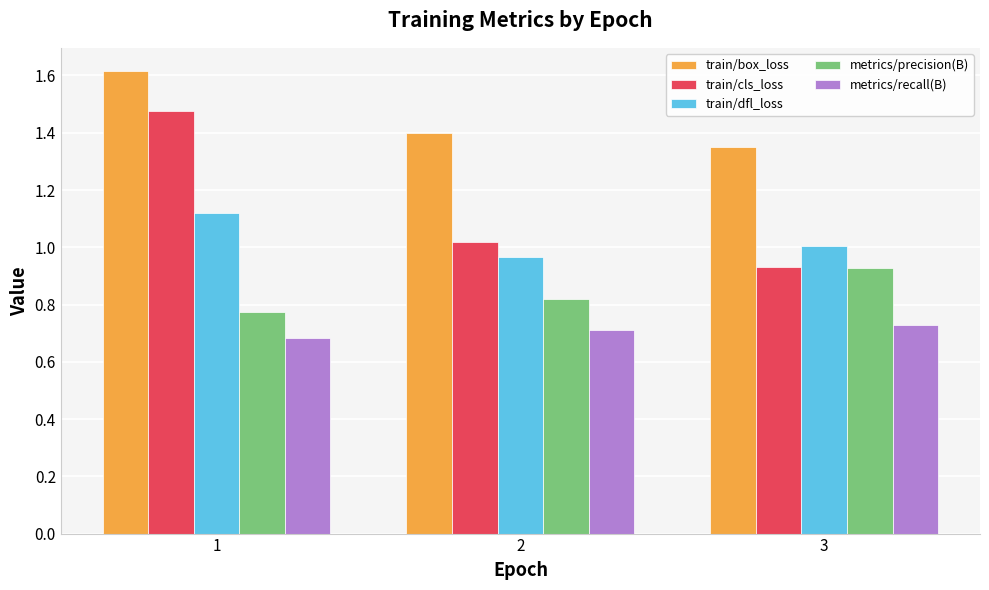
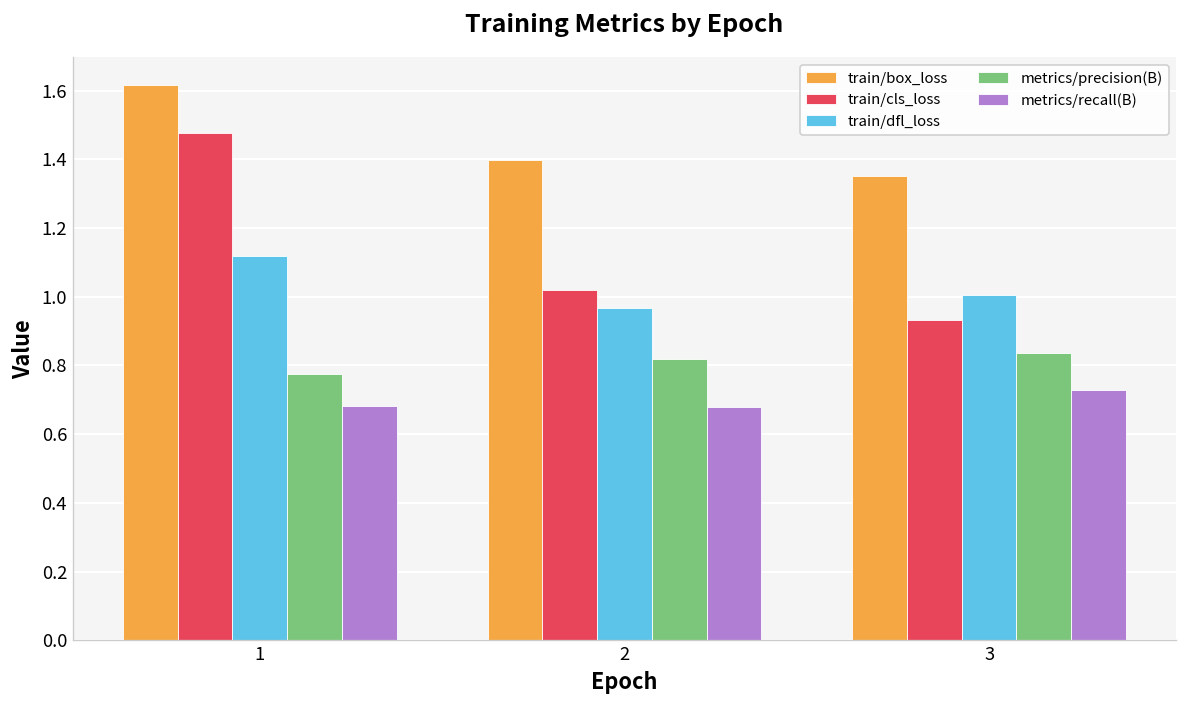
  {
    "train/box_loss": {
      "1": 1.62,
      "2": 1.40,
      "3": 1.35
    },
    "train/cls_loss": {
      "1": 1.48,
      "2": 1.02,
      "3": 0.93
    },
    "train/dfl_loss": {
      "1": 1.12,
      "2": 0.97,
      "3": 1.00
    },
    "metrics/precision(B)": {
      "1": 0.77,
      "2": 0.82,
-     "3": 0.93
+     "3": 0.84
    },
    "metrics/recall(B)": {
      "1": 0.68,
-     "2": 0.71,
+     "2": 0.68,
      "3": 0.73
    }
  }
